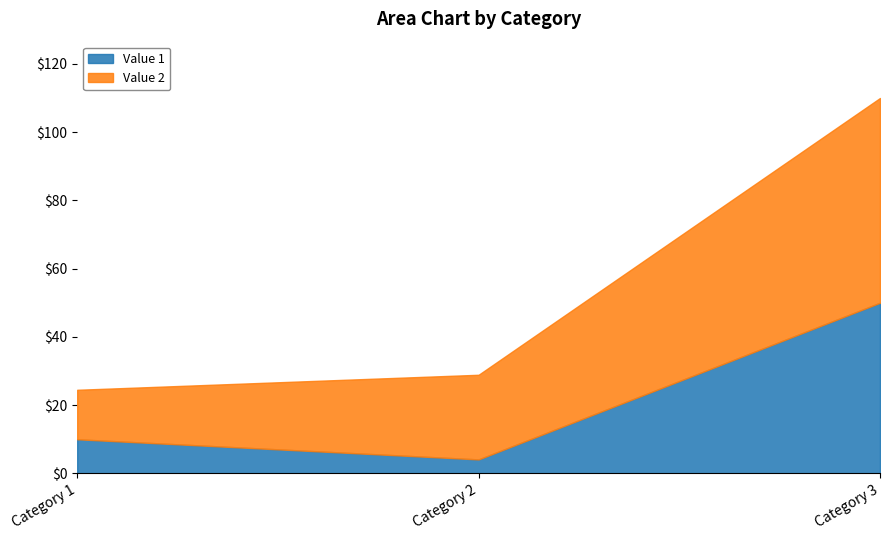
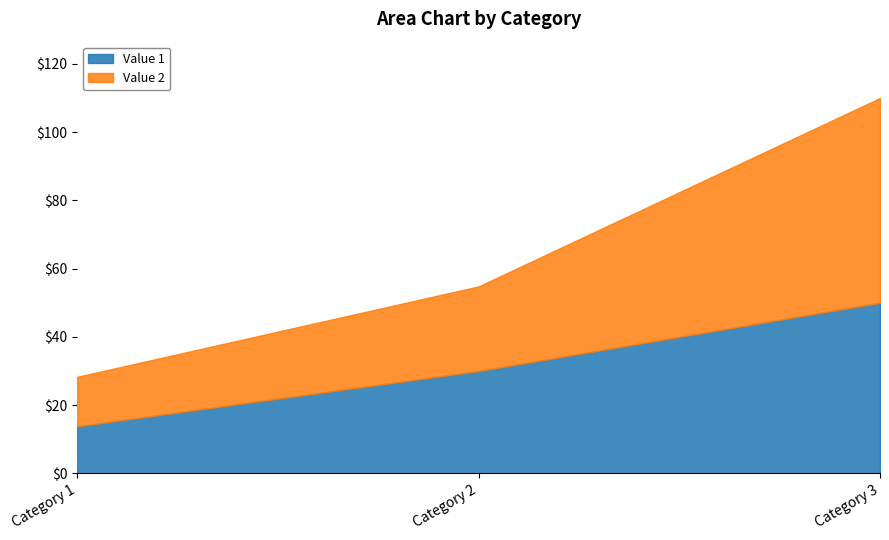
  {
    "Value 1": {
-     "Category 1": "$10",
-     "Category 2": "$4",
+     "Category 1": "$14",
+     "Category 2": "$30",
      "Category 3": "$50"
    },
    "Value 2": {
      "Category 1": "$15",
      "Category 2": "$25",
      "Category 3": "$60"
    }
  }
